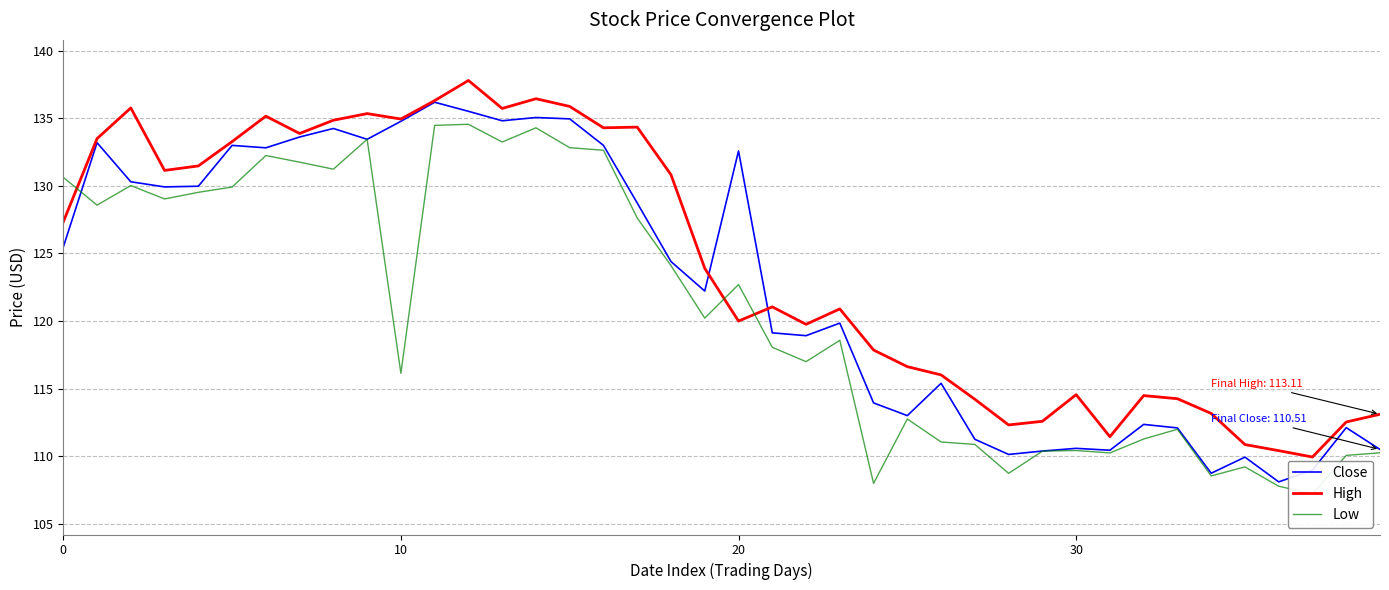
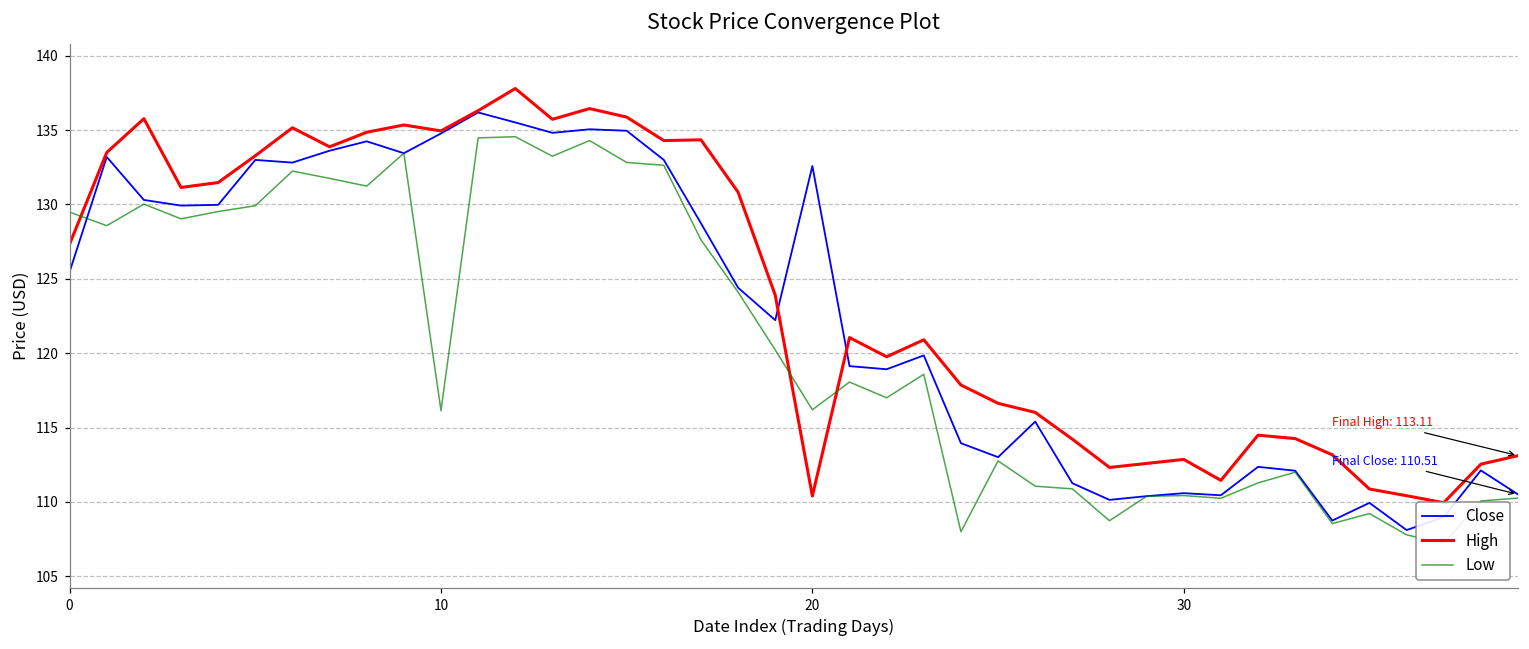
  {
    "Close": {
      "0": 125.5,
      "20": 132.6
    },
    "High": {
      "0": 127.3,
-     "20": 120.0,
-     "30": 114.6
+     "20": 110.4,
+     "30": 112.9
    },
    "Low": {
-     "0": 130.6,
+     "0": 129.5,
      "10": 116.1,
-     "20": 122.7
+     "20": 116.2
    }
  }
